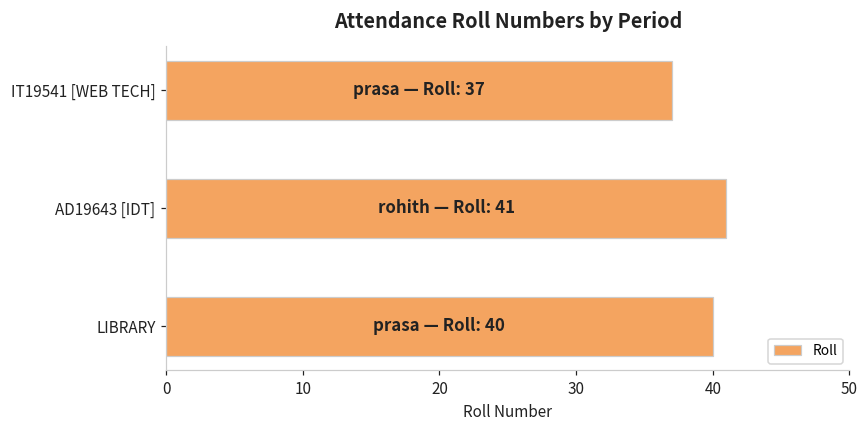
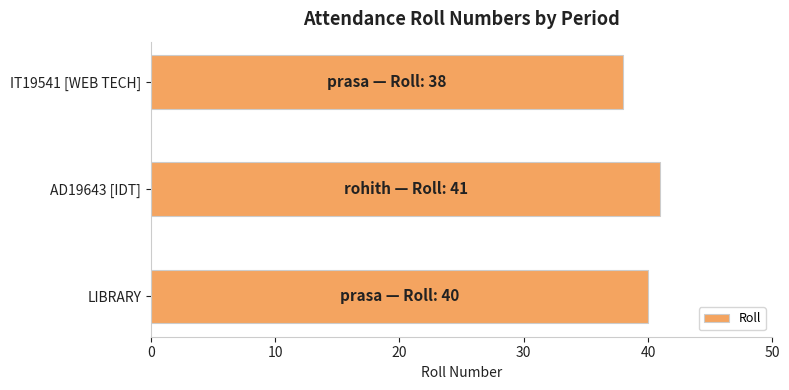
  {
-   "IT19541 [WEB TECH]": 37,
+   "IT19541 [WEB TECH]": 38,
    "AD19643 [IDT]": 41,
    "LIBRARY": 40
  }
